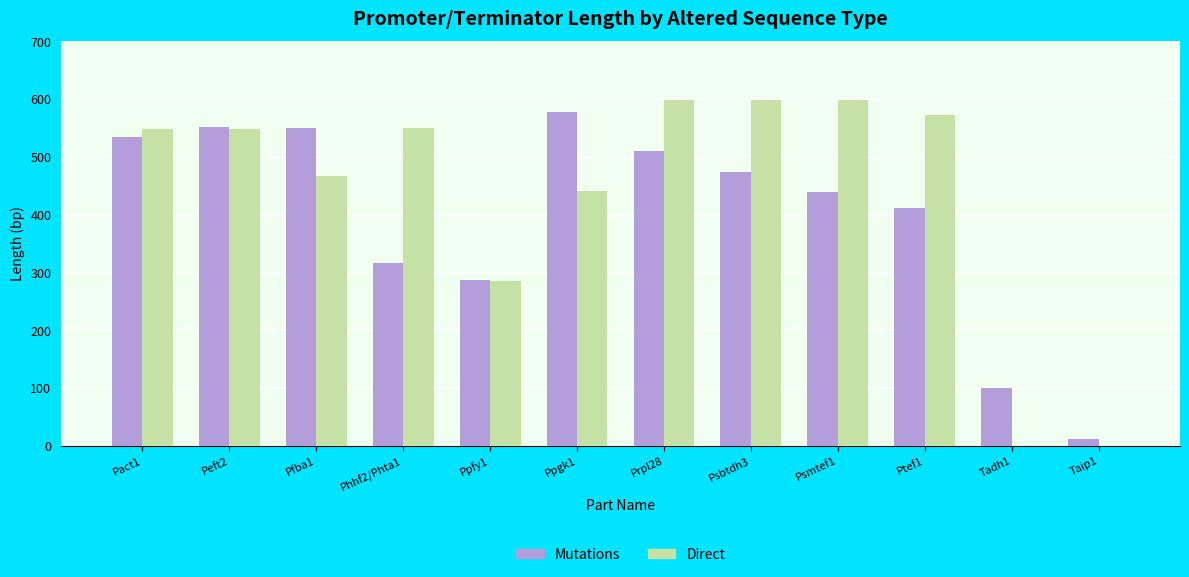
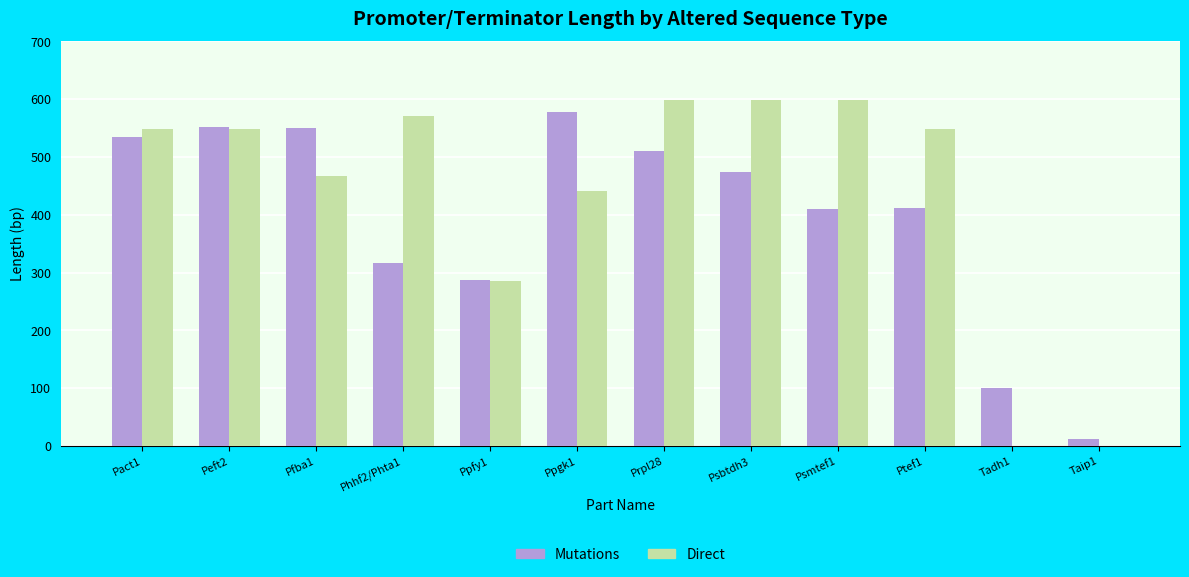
  {
    "Mutations": {
      "Pact1": 540,
      "Peft2": 550,
      "Pfba1": 550,
      "Phhf2/Phta1": 320,
      "Ppfy1": 290,
      "Ppgk1": 580,
      "Prpl28": 510,
      "Psbtdh3": 470,
-     "Psmtef1": 440,
+     "Psmtef1": 410,
      "Ptef1": 410,
      "Tadh1": 100,
      "Taip1": 10
    },
    "Direct": {
      "Pact1": 550,
      "Peft2": 550,
      "Pfba1": 470,
-     "Phhf2/Phta1": 550,
+     "Phhf2/Phta1": 570,
      "Ppfy1": 290,
      "Ppgk1": 440,
      "Prpl28": 600,
      "Psbtdh3": 600,
      "Psmtef1": 600,
-     "Ptef1": 570,
+     "Ptef1": 550,
      "Tadh1": 0,
      "Taip1": 0
    }
  }
